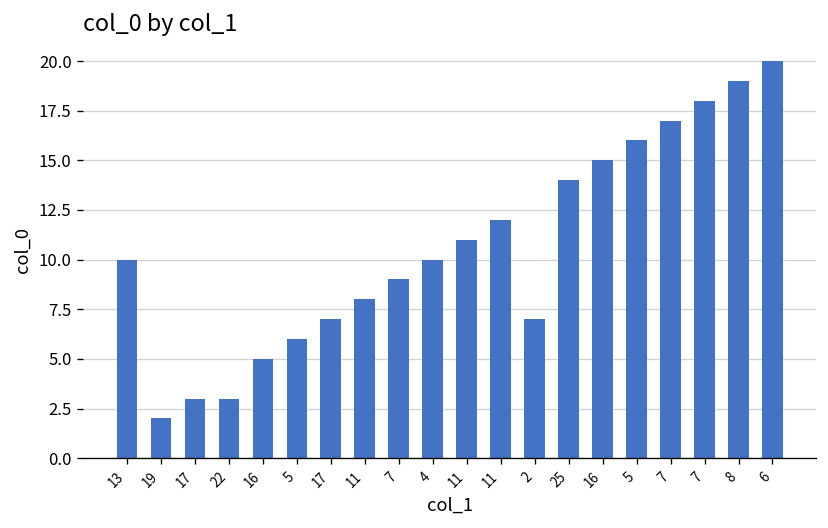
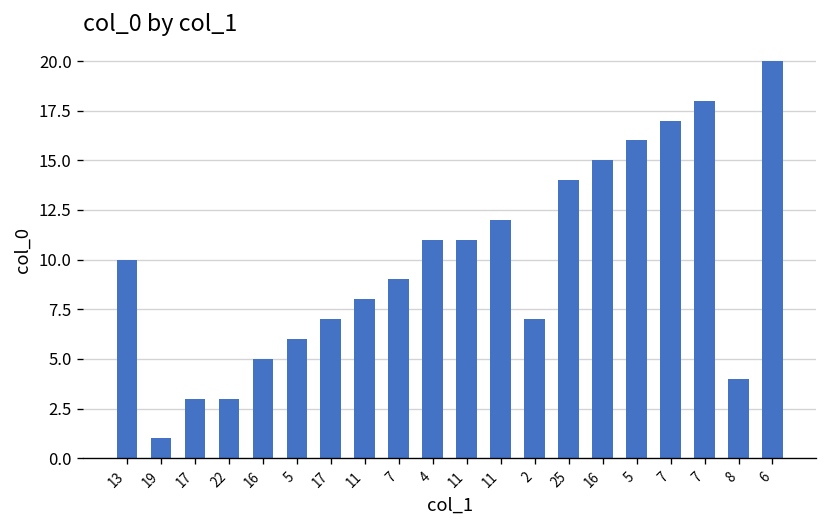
  {
    "13": 10,
-   "19": 2,
+   "19": 1,
    "22": 3,
-   "4": 10,
+   "4": 11,
    "2": 7,
    "25": 14,
-   "8": 19,
+   "8": 4,
    "6": 20
  }
